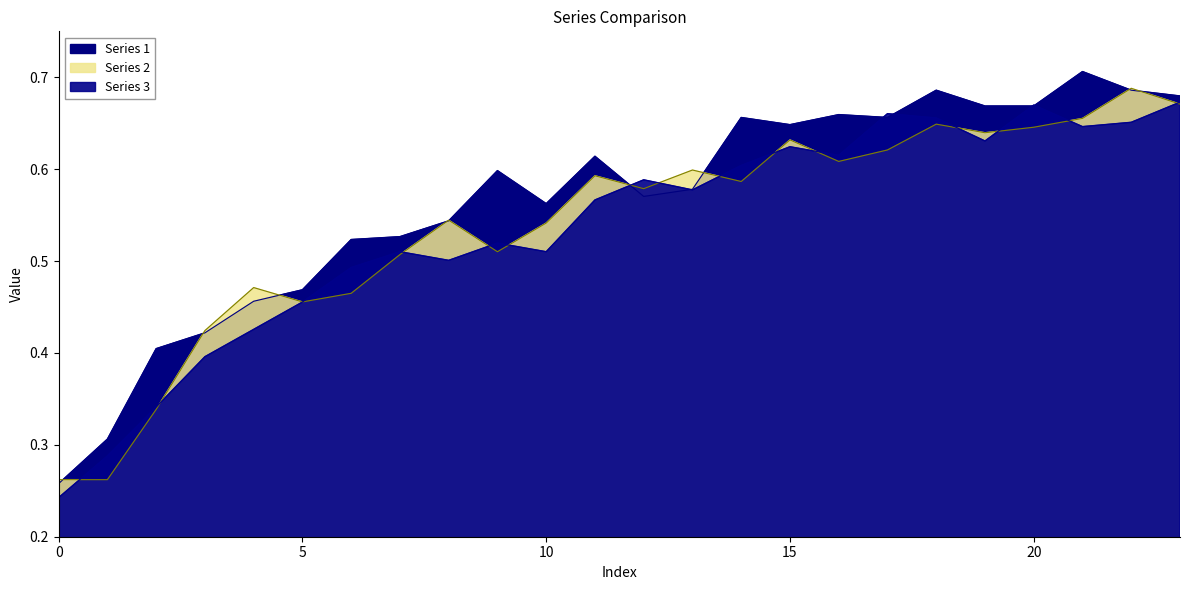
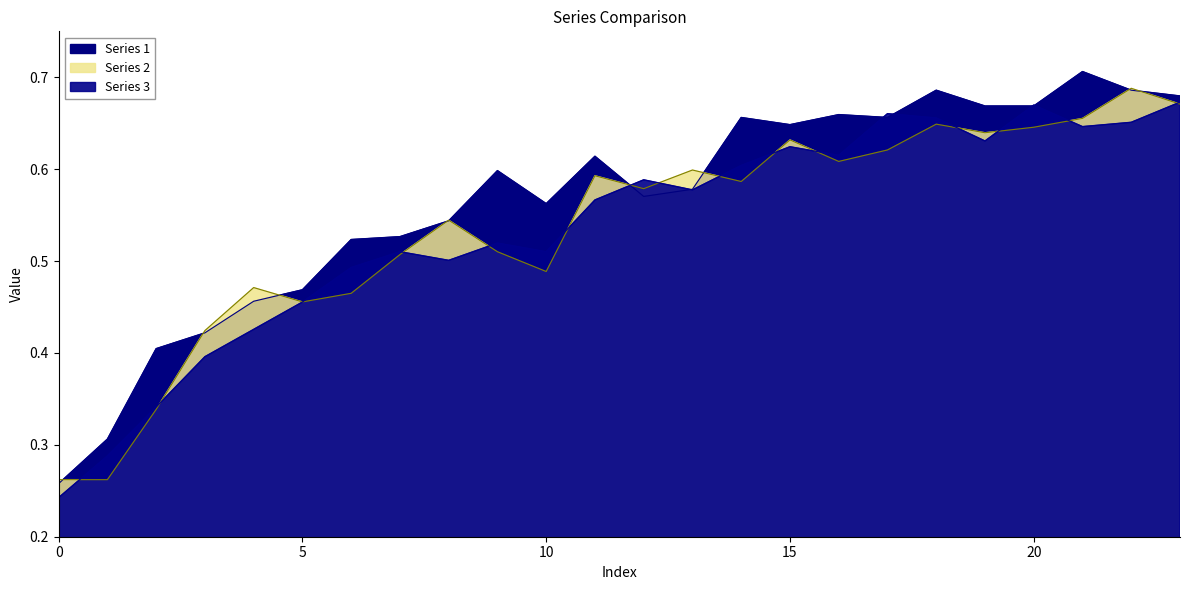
  {
    "Series 2": {
      "0": 0.26,
-     "10": 0.54,
+     "10": 0.49,
      "15": 0.63,
      "20": 0.65
    }
  }
